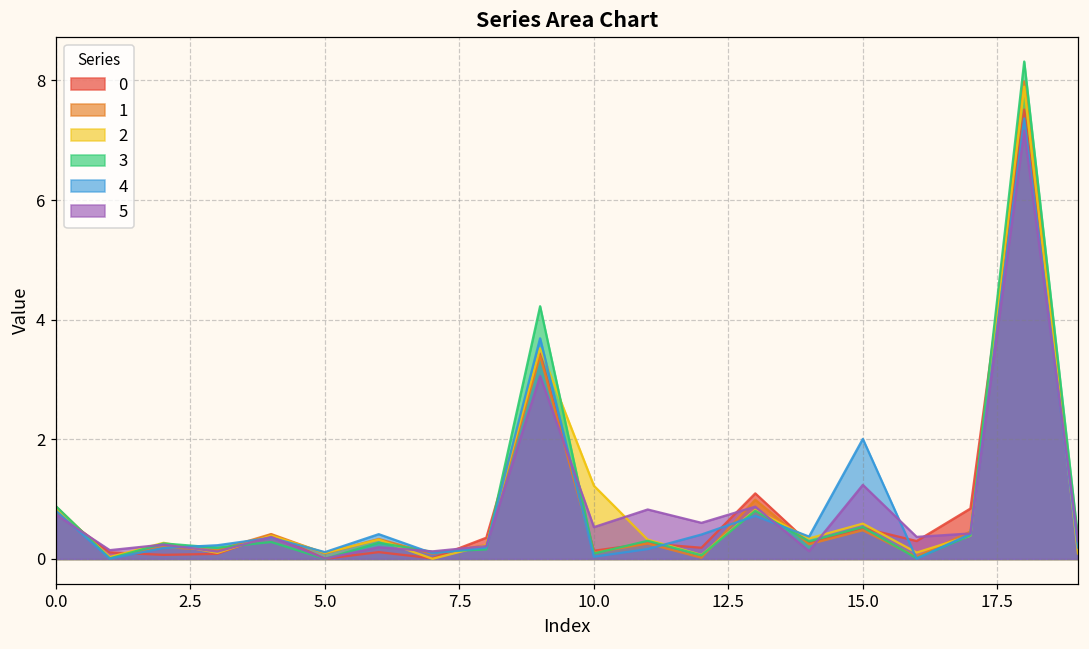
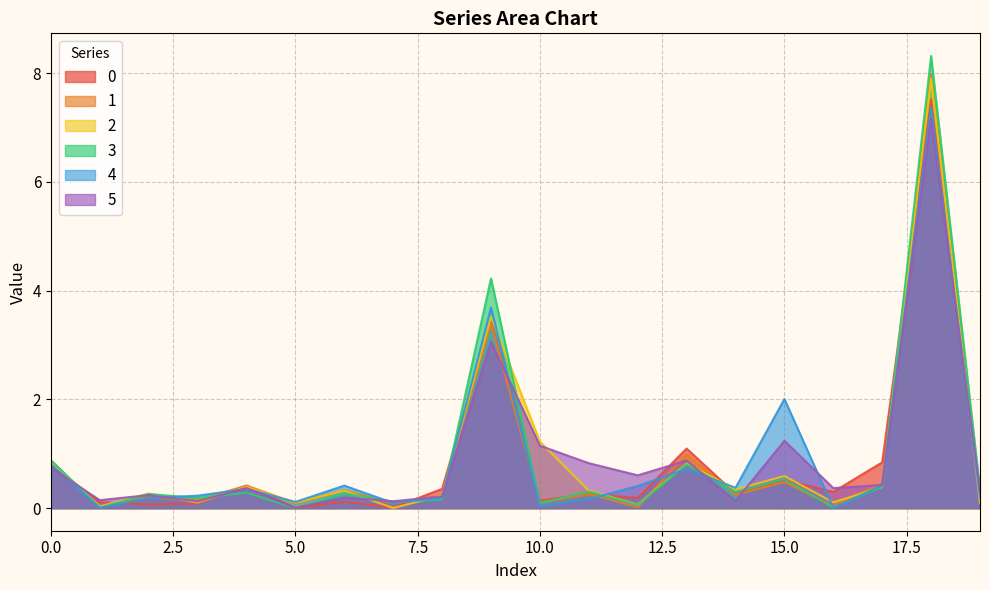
  {
    "2": {
      "10.0": 1.2,
      "15.0": 0.6
    },
    "4": {
      "10.0": 0.0,
      "15.0": 2.0
    },
    "5": {
      "0.0": 0.7,
-     "10.0": 0.5,
+     "10.0": 1.1,
      "15.0": 1.2
    }
  }
